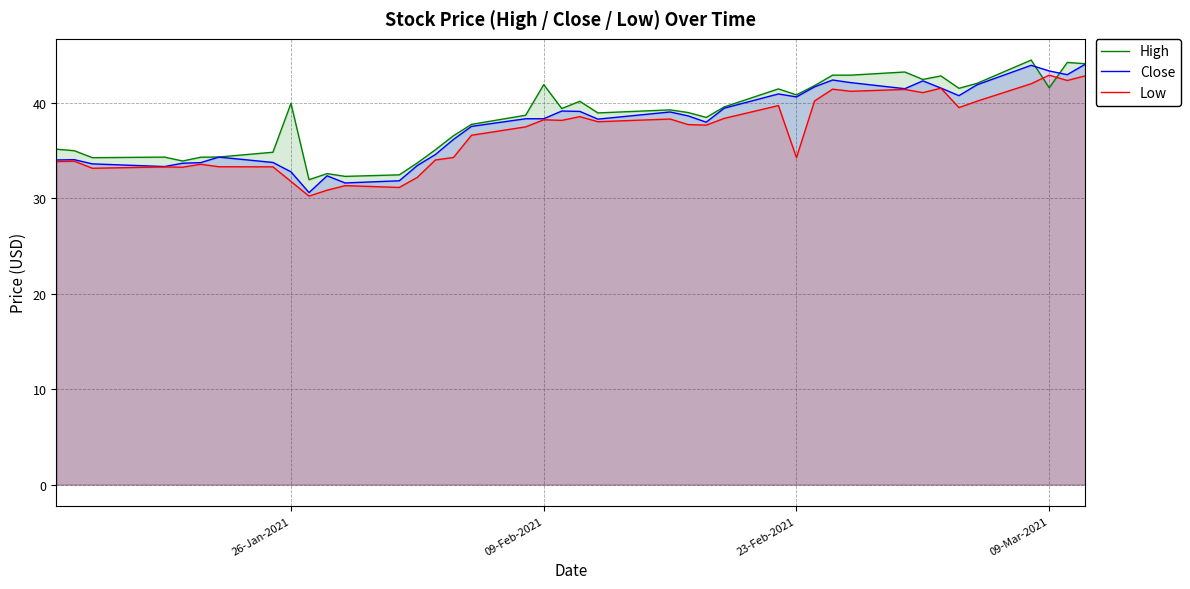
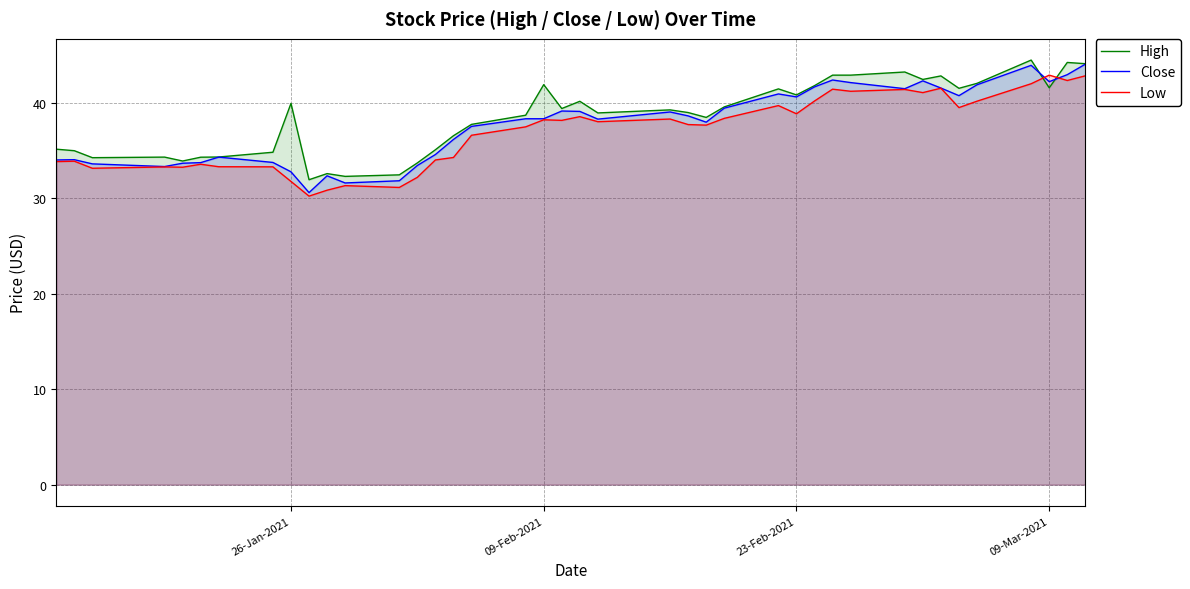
  {
    "High": {
      "26-Jan-2021": 40,
      "09-Feb-2021": 42,
      "09-Mar-2021": 42
    },
    "Close": {
      "26-Jan-2021": 33,
-     "09-Mar-2021": 43
+     "09-Mar-2021": 42
    },
    "Low": {
      "26-Jan-2021": 32,
-     "23-Feb-2021": 34,
+     "23-Feb-2021": 39,
      "09-Mar-2021": 43
    }
  }
